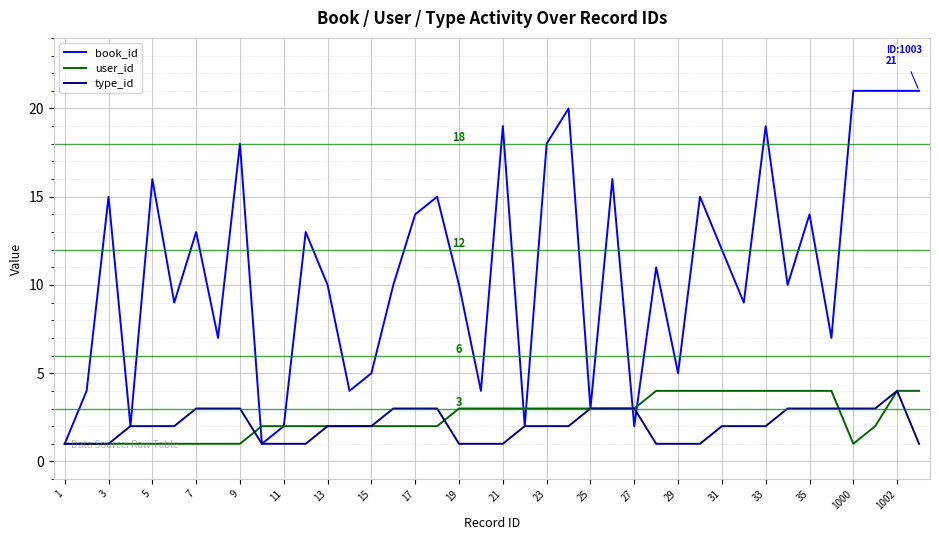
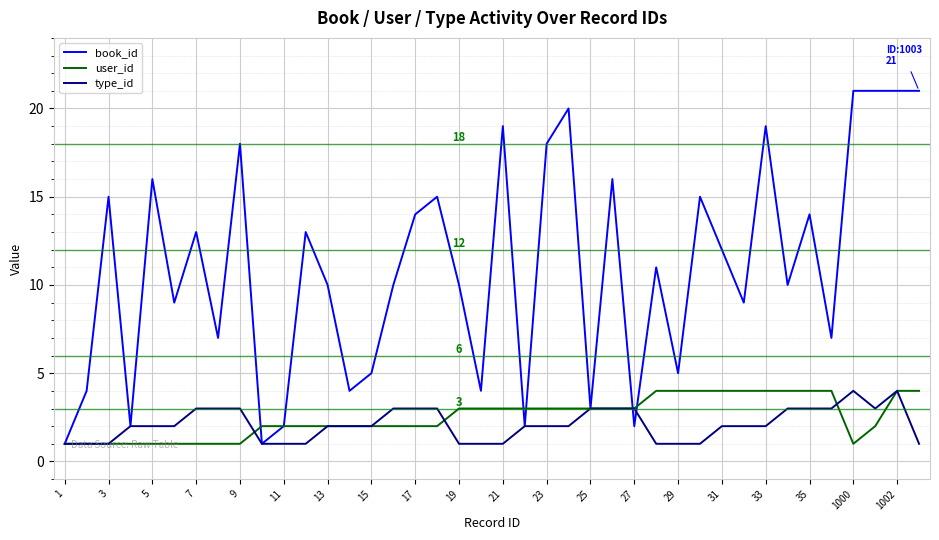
  {
    "book_id": {
      "1002": 21
    },
    "user_id": {
      "1000": 1
    },
    "type_id": {
-     "1000": 3
+     "1000": 4
    }
  }
